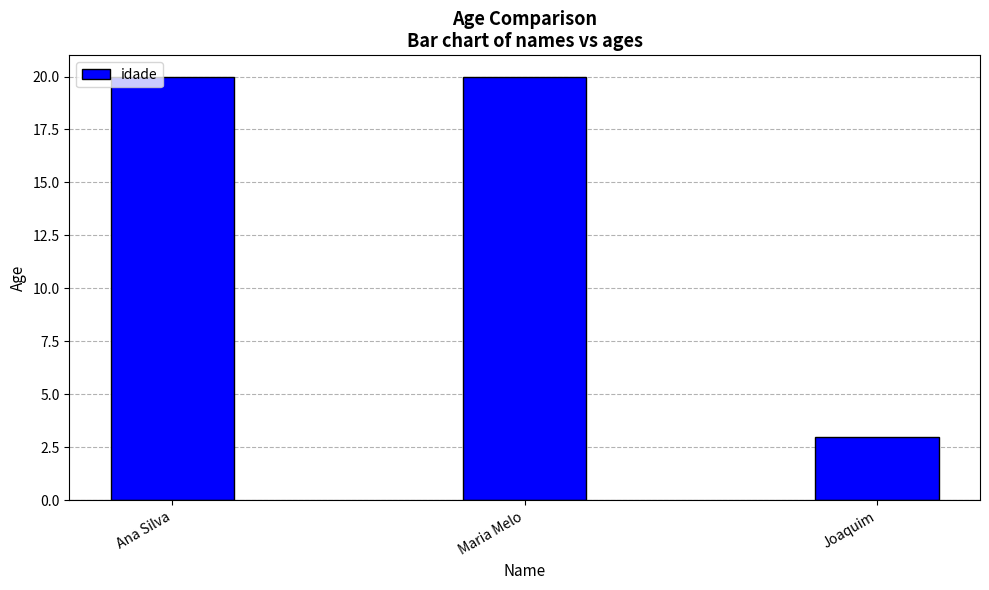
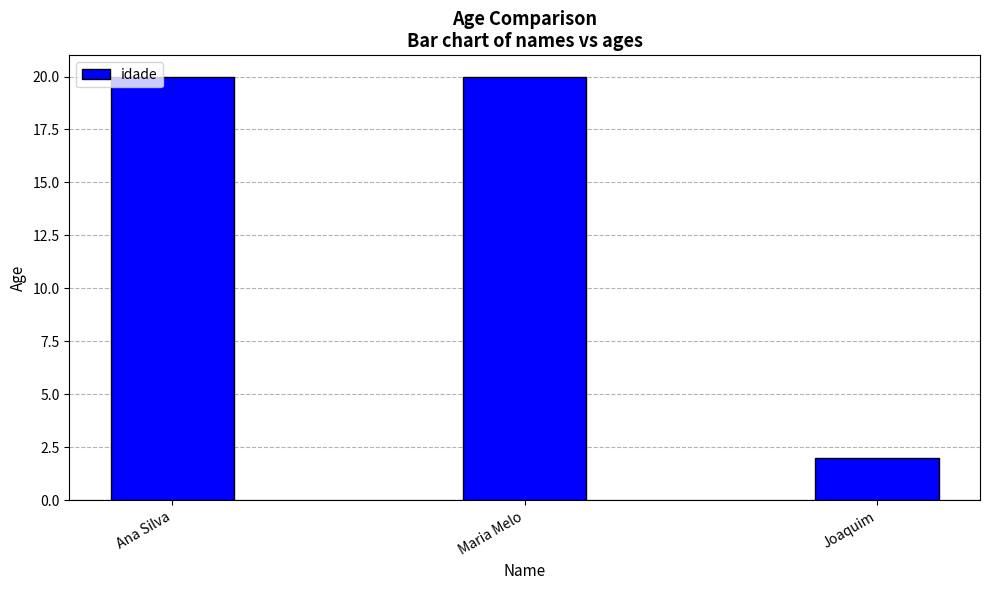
  {
    "Ana Silva": 20,
    "Maria Melo": 20,
-   "Joaquim": 3
+   "Joaquim": 2
  }
